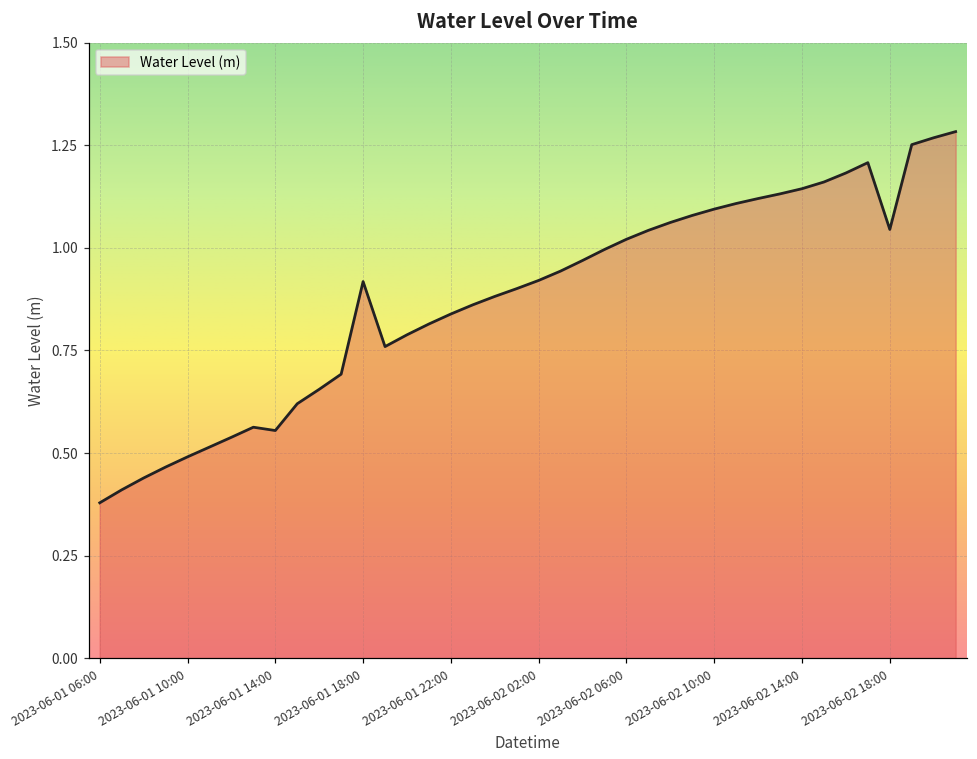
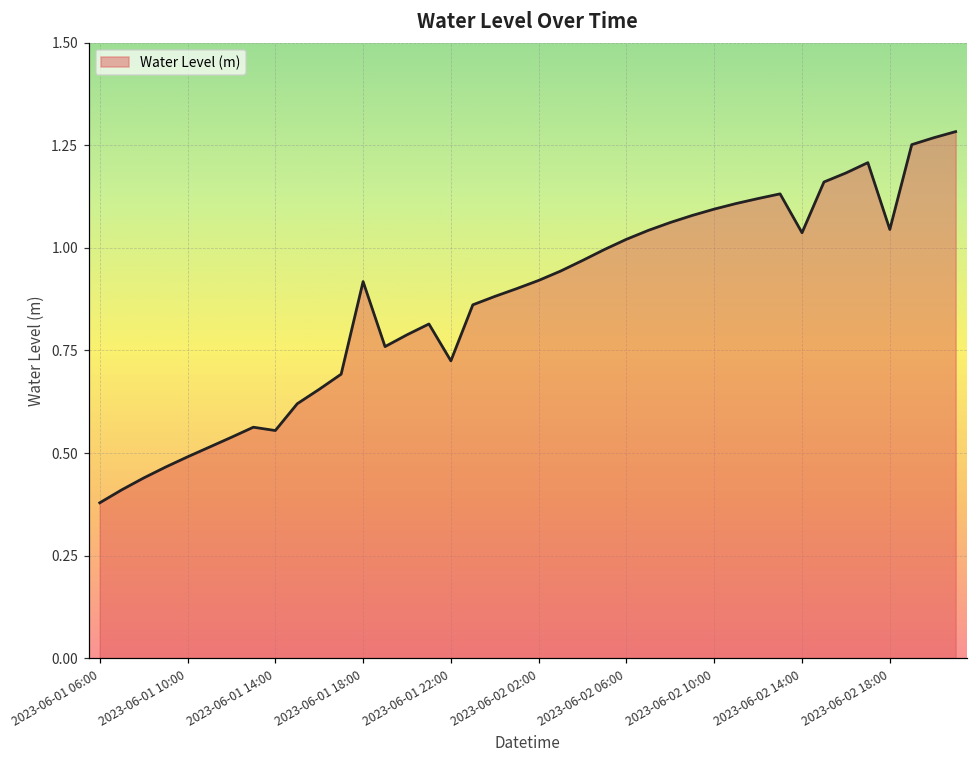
  {
    "2023-06-01 06:00": 0.38,
    "2023-06-01 10:00": 0.49,
    "2023-06-01 14:00": 0.55,
    "2023-06-01 18:00": 0.92,
-   "2023-06-01 22:00": 0.84,
+   "2023-06-01 22:00": 0.72,
    "2023-06-02 02:00": 0.92,
    "2023-06-02 06:00": 1.02,
    "2023-06-02 10:00": 1.09,
-   "2023-06-02 14:00": 1.14,
+   "2023-06-02 14:00": 1.04,
    "2023-06-02 18:00": 1.04
  }
